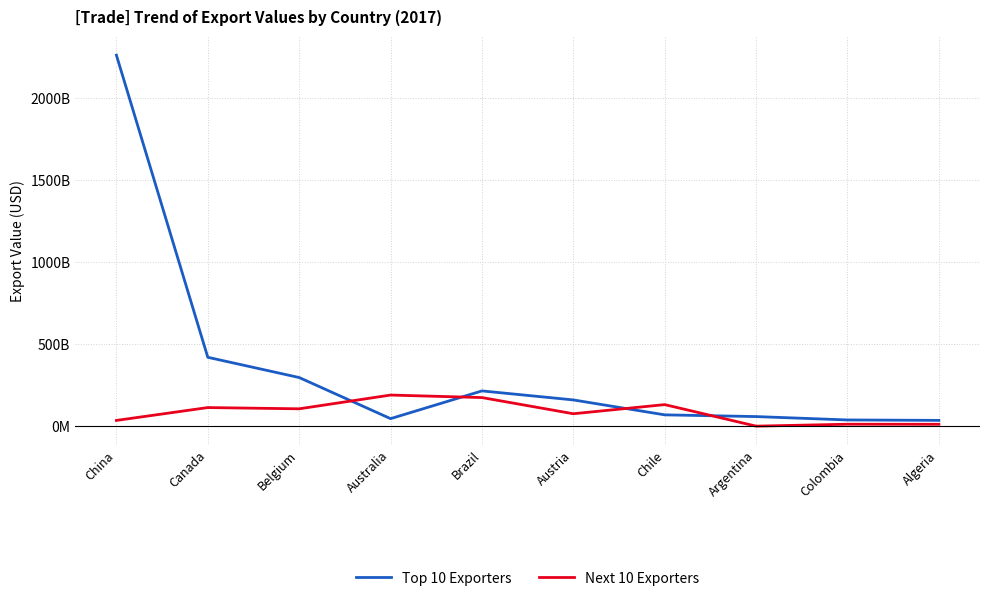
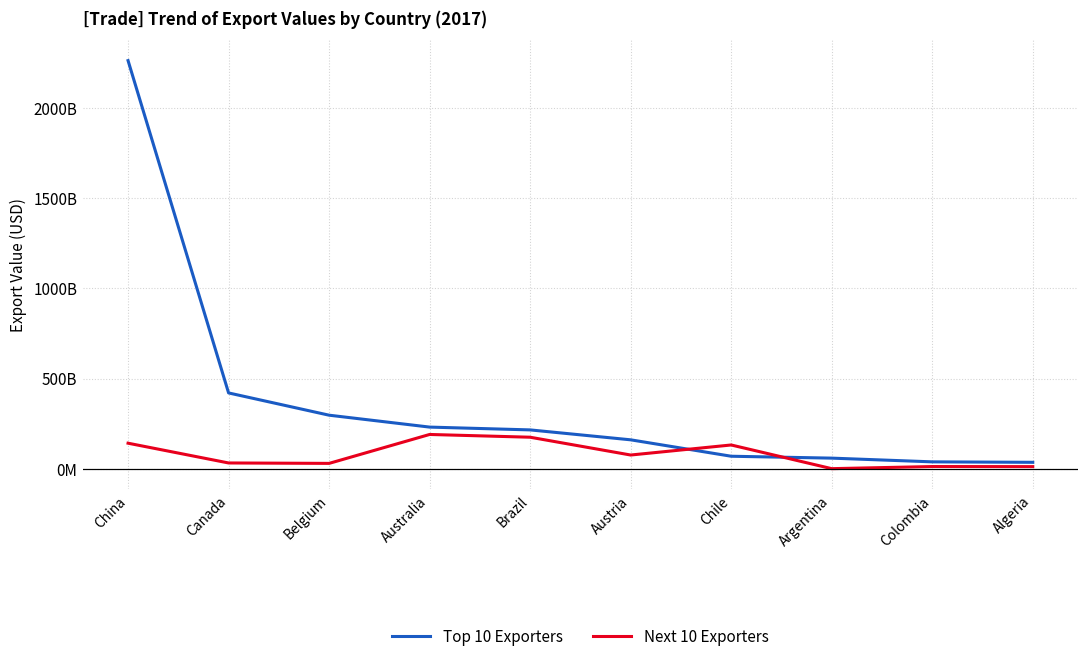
  {
    "Top 10 Exporters": {
      "China": 2260000000000,
      "Canada": 420000000000,
      "Belgium": 300000000000,
-     "Australia": 50000000000,
+     "Australia": 230000000000,
      "Brazil": 210000000000,
      "Austria": 160000000000,
      "Chile": 70000000000,
      "Argentina": 60000000000,
      "Colombia": 40000000000,
      "Algeria": 40000000000
    },
    "Next 10 Exporters": {
-     "China": 30000000000,
-     "Canada": 110000000000,
-     "Belgium": 110000000000,
+     "China": 140000000000,
+     "Canada": 30000000000,
+     "Belgium": 30000000000,
      "Australia": 190000000000,
      "Brazil": 170000000000,
      "Austria": 80000000000,
      "Chile": 130000000000,
      "Argentina": 0,
      "Colombia": 10000000000,
      "Algeria": 10000000000
    }
  }
